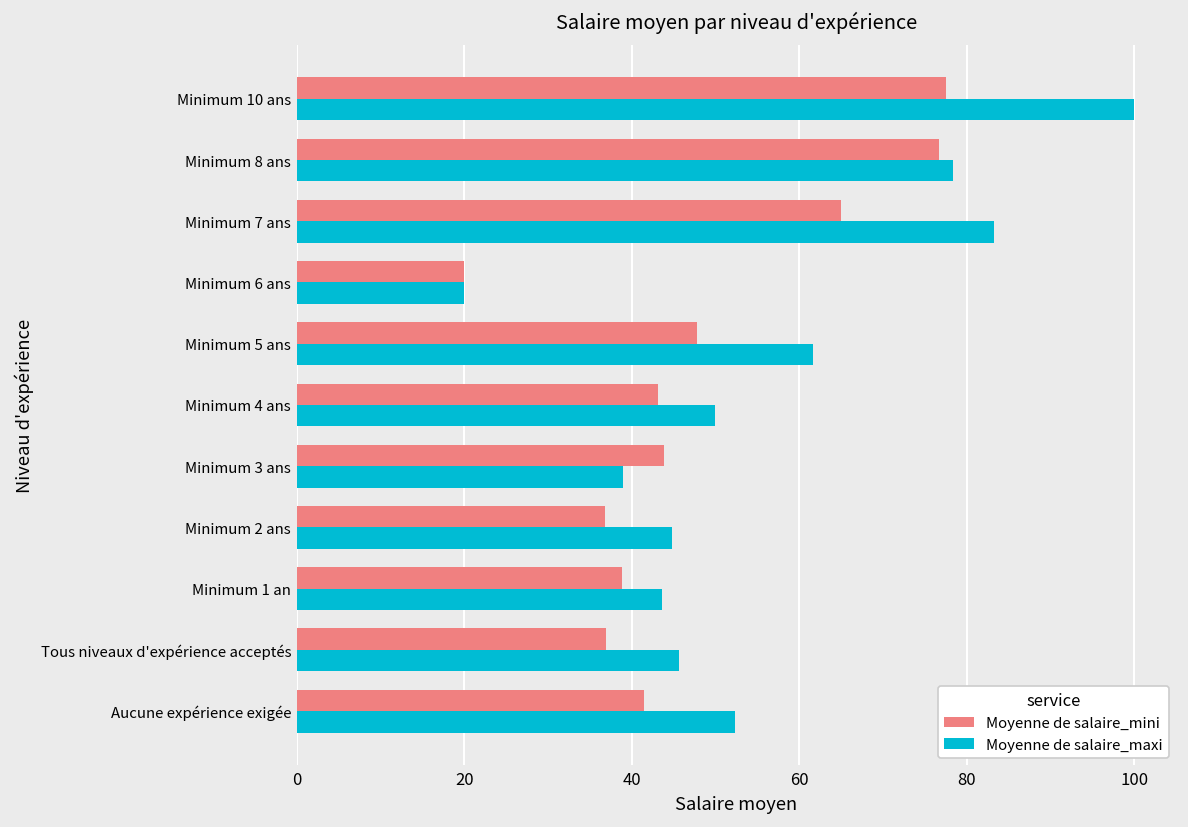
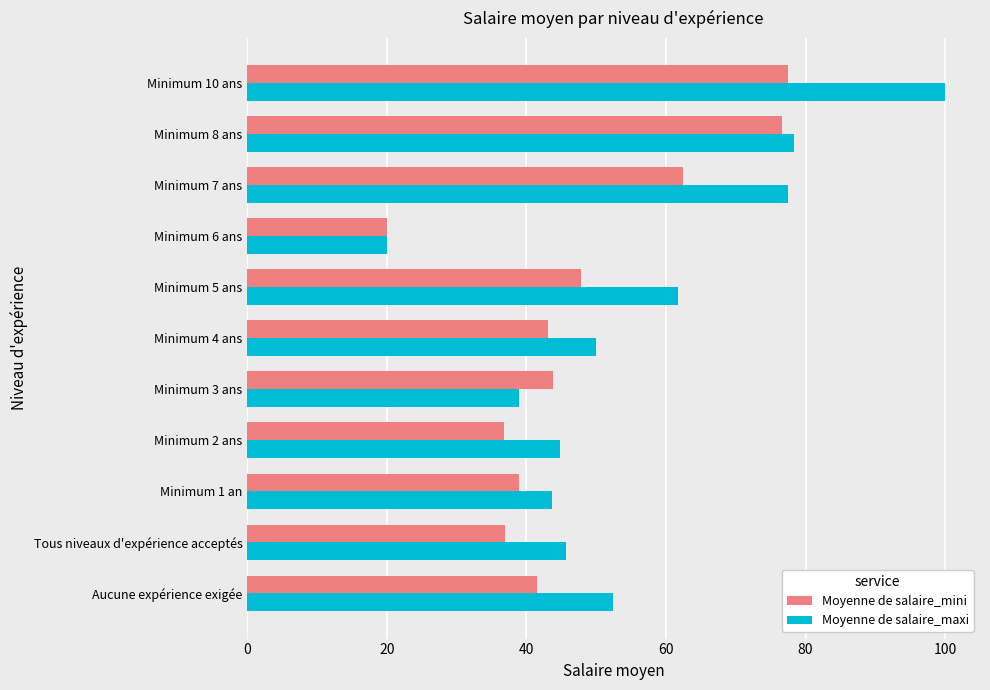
  {
    "Moyenne de salaire_mini": {
      "Minimum 10 ans": 78,
      "Minimum 8 ans": 77,
-     "Minimum 7 ans": 65,
+     "Minimum 7 ans": 63,
      "Minimum 6 ans": 20,
      "Minimum 5 ans": 48,
      "Minimum 4 ans": 43,
      "Minimum 3 ans": 44,
      "Minimum 2 ans": 37,
      "Minimum 1 an": 39,
      "Tous niveaux d'expérience acceptés": 37,
      "Aucune expérience exigée": 42
    },
    "Moyenne de salaire_maxi": {
      "Minimum 10 ans": 100,
      "Minimum 8 ans": 78,
-     "Minimum 7 ans": 83,
+     "Minimum 7 ans": 78,
      "Minimum 6 ans": 20,
      "Minimum 5 ans": 62,
      "Minimum 4 ans": 50,
      "Minimum 3 ans": 39,
      "Minimum 2 ans": 45,
      "Minimum 1 an": 44,
      "Tous niveaux d'expérience acceptés": 46,
      "Aucune expérience exigée": 52
    }
  }
